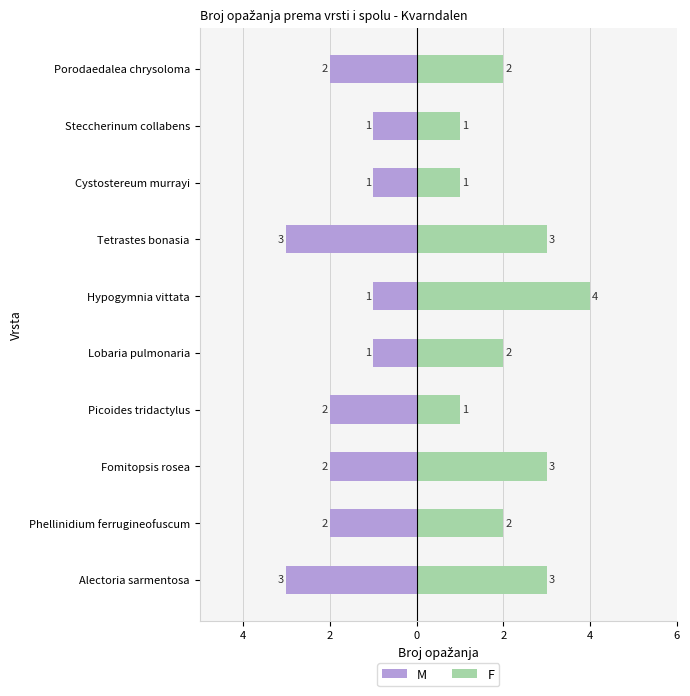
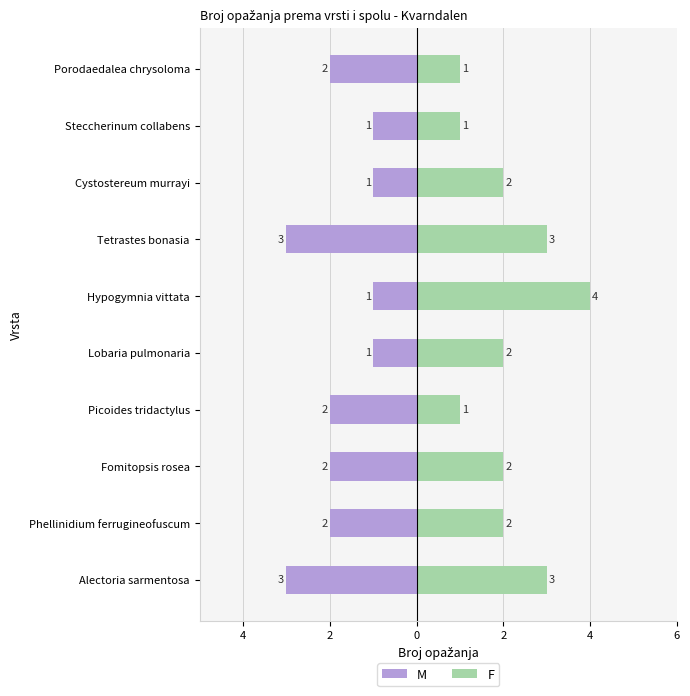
  {
    "F": {
-     "Porodaedalea chrysoloma": 2,
+     "Porodaedalea chrysoloma": 1,
      "Steccherinum collabens": 1,
-     "Cystostereum murrayi": 1,
+     "Cystostereum murrayi": 2,
      "Tetrastes bonasia": 3,
      "Hypogymnia vittata": 4,
      "Lobaria pulmonaria": 2,
      "Picoides tridactylus": 1,
-     "Fomitopsis rosea": 3,
+     "Fomitopsis rosea": 2,
      "Phellinidium ferrugineofuscum": 2,
      "Alectoria sarmentosa": 3
    }
  }
